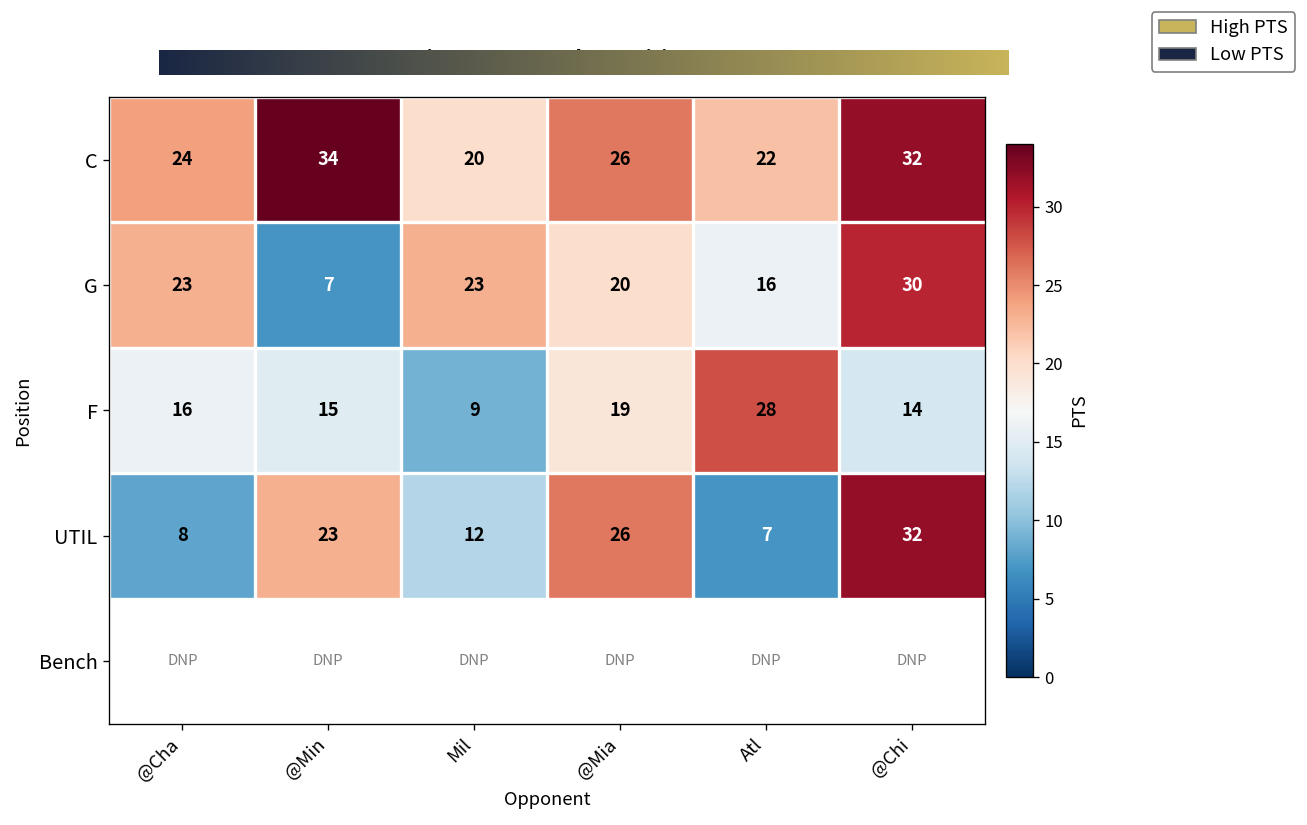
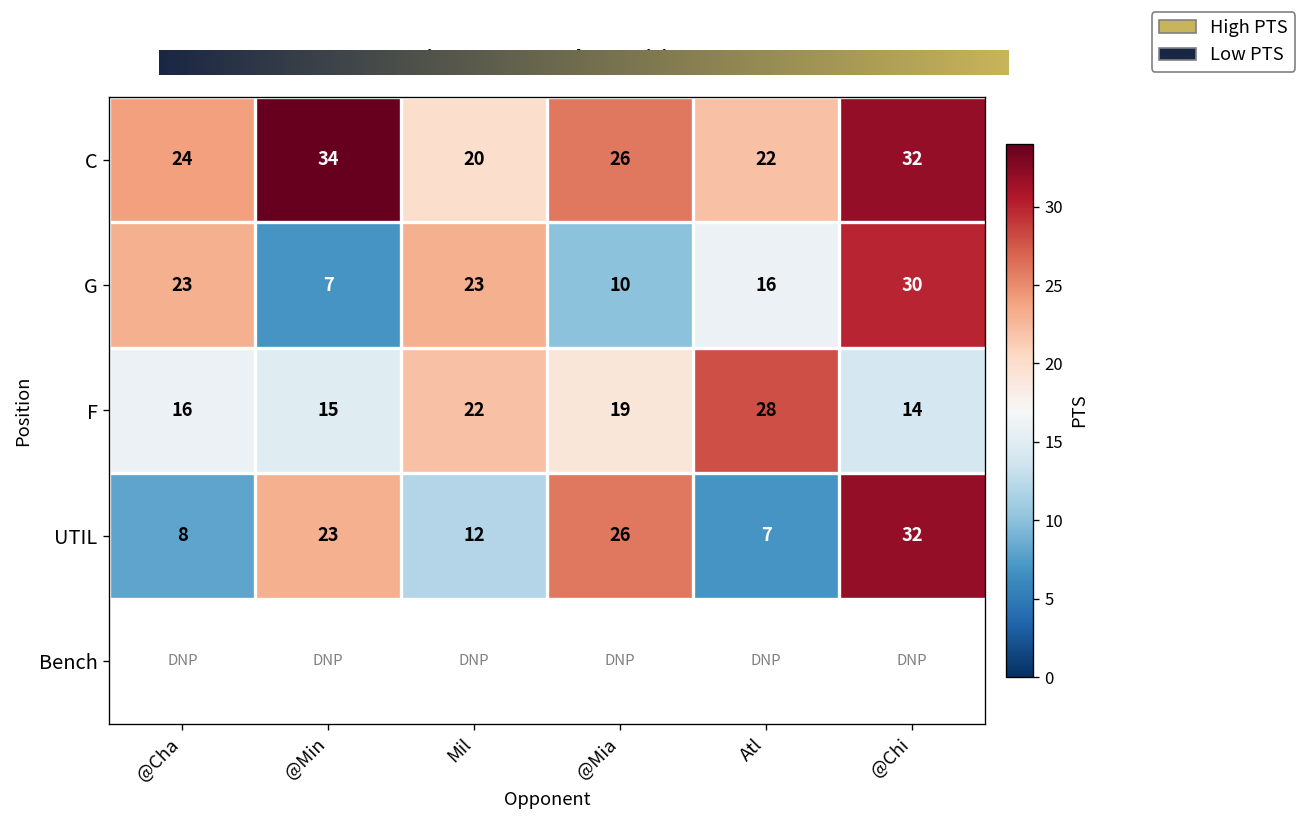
  {
    "C": {
      "@Cha": 24,
      "@Min": 34,
      "Mil": 20,
      "@Mia": 26,
      "Atl": 22,
      "@Chi": 32
    },
    "G": {
      "@Cha": 23,
      "@Min": 7,
      "Mil": 23,
-     "@Mia": 20,
+     "@Mia": 10,
      "Atl": 16,
      "@Chi": 30
    },
    "F": {
      "@Cha": 16,
      "@Min": 15,
-     "Mil": 9,
+     "Mil": 22,
      "@Mia": 19,
      "Atl": 28,
      "@Chi": 14
    },
    "UTIL": {
      "@Cha": 8,
      "@Min": 23,
      "Mil": 12,
      "@Mia": 26,
      "Atl": 7,
      "@Chi": 32
    }
  }
